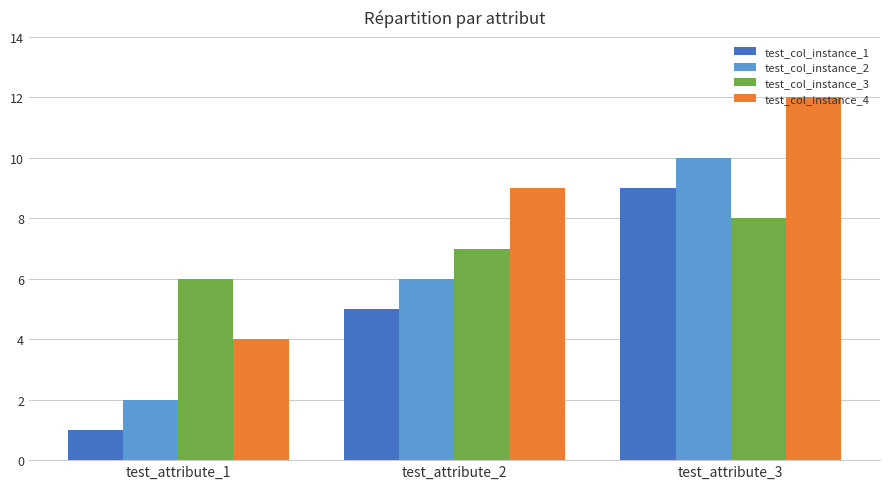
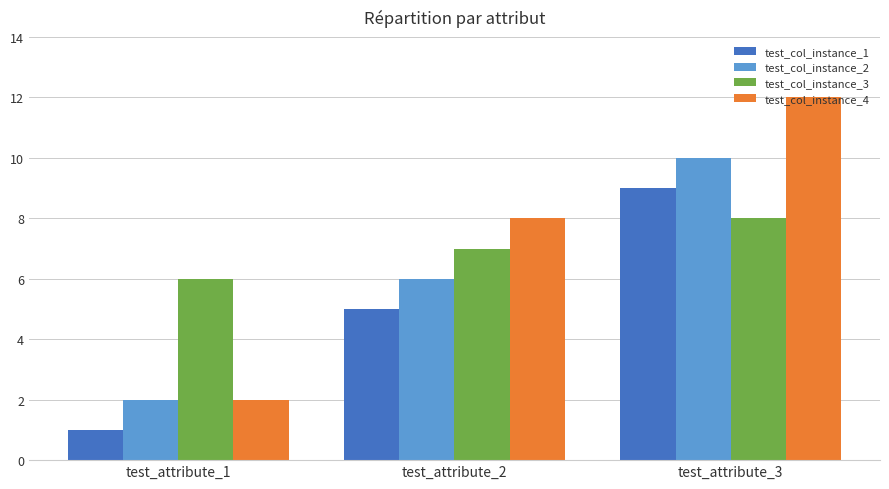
  {
    "test_col_instance_3": {
      "test_attribute_1": 6,
      "test_attribute_2": 7,
      "test_attribute_3": 8
    },
    "test_col_instance_4": {
-     "test_attribute_1": 4,
-     "test_attribute_2": 9,
+     "test_attribute_1": 2,
+     "test_attribute_2": 8,
      "test_attribute_3": 12
    }
  }
